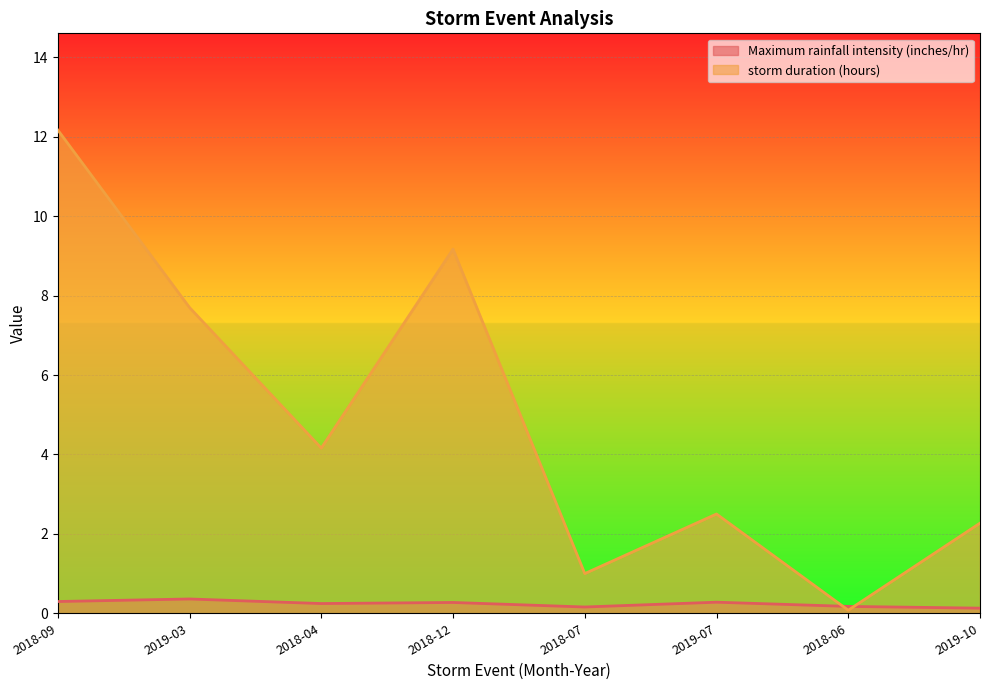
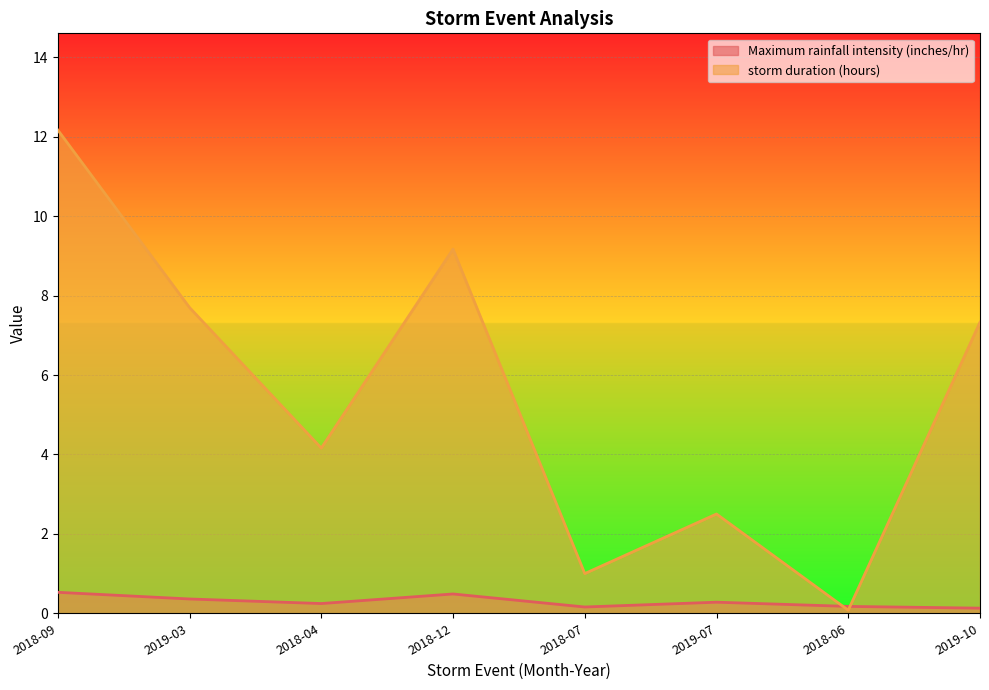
  {
    "Maximum rainfall intensity (inches/hr)": {
-     "2018-09": 0.3,
+     "2018-09": 0.5,
      "2019-03": 0.4,
      "2018-04": 0.2,
-     "2018-12": 0.3,
+     "2018-12": 0.5,
      "2018-07": 0.2,
      "2019-07": 0.3,
      "2018-06": 0.2,
      "2019-10": 0.1
    },
    "storm duration (hours)": {
      "2018-09": 12.2,
      "2019-03": 7.7,
      "2018-04": 4.2,
      "2018-12": 9.2,
      "2018-07": 1.0,
      "2019-07": 2.5,
      "2018-06": 0.1,
-     "2019-10": 2.3
+     "2019-10": 7.3
    }
  }
